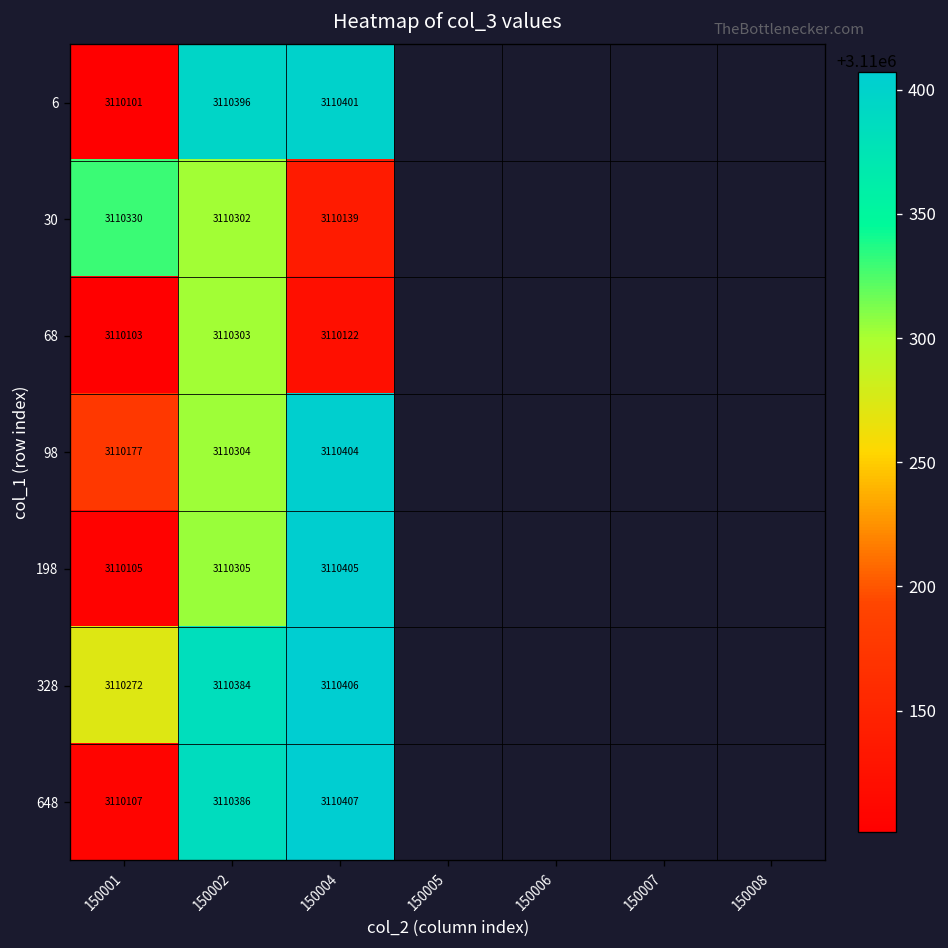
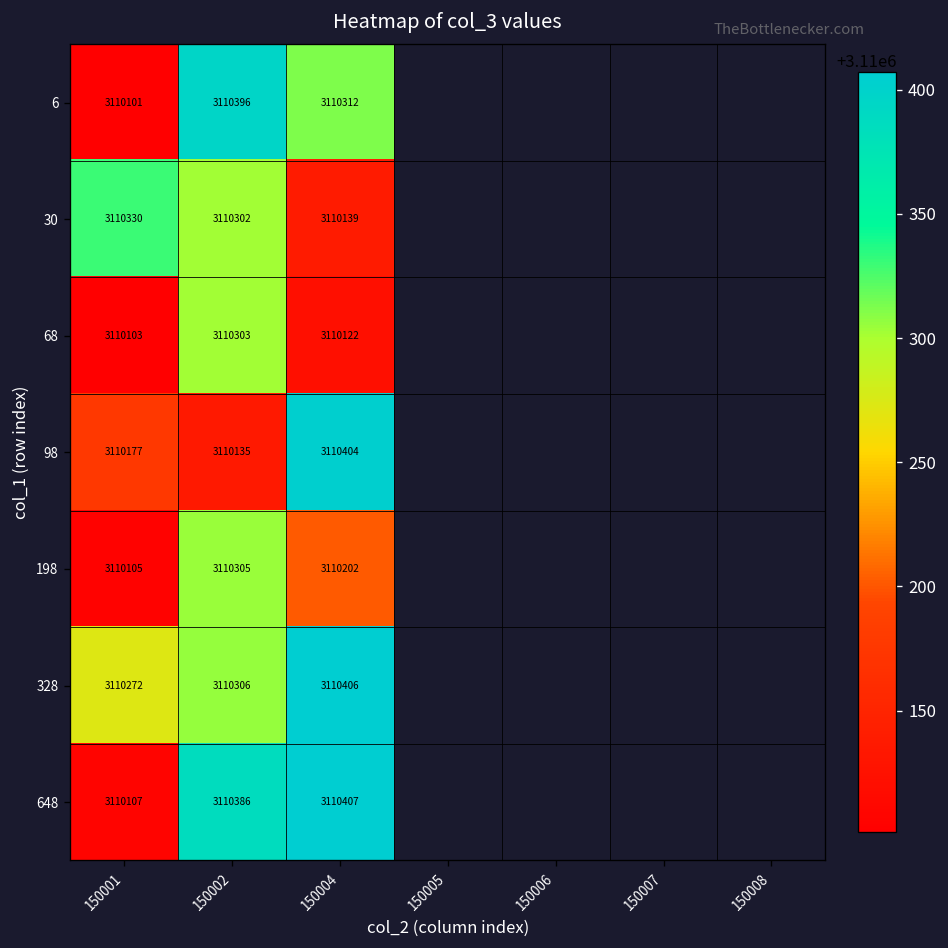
  {
    "6": {
      "150001": 3110101,
      "150002": 3110396,
-     "150004": 3110401
+     "150004": 3110312
    },
    "30": {
      "150001": 3110330,
      "150002": 3110302,
      "150004": 3110139
    },
    "68": {
      "150001": 3110103,
      "150002": 3110303,
      "150004": 3110122
    },
    "98": {
      "150001": 3110177,
-     "150002": 3110304,
+     "150002": 3110135,
      "150004": 3110404
    },
    "198": {
      "150001": 3110105,
      "150002": 3110305,
-     "150004": 3110405
+     "150004": 3110202
    },
    "328": {
      "150001": 3110272,
-     "150002": 3110384,
+     "150002": 3110306,
      "150004": 3110406
    },
    "648": {
      "150001": 3110107,
      "150002": 3110386,
      "150004": 3110407
    }
  }
